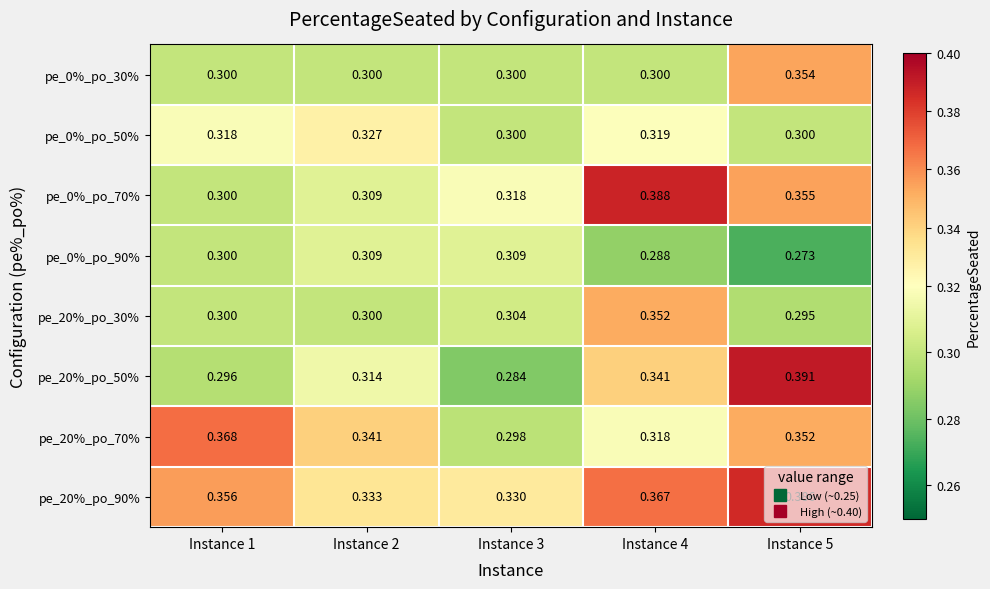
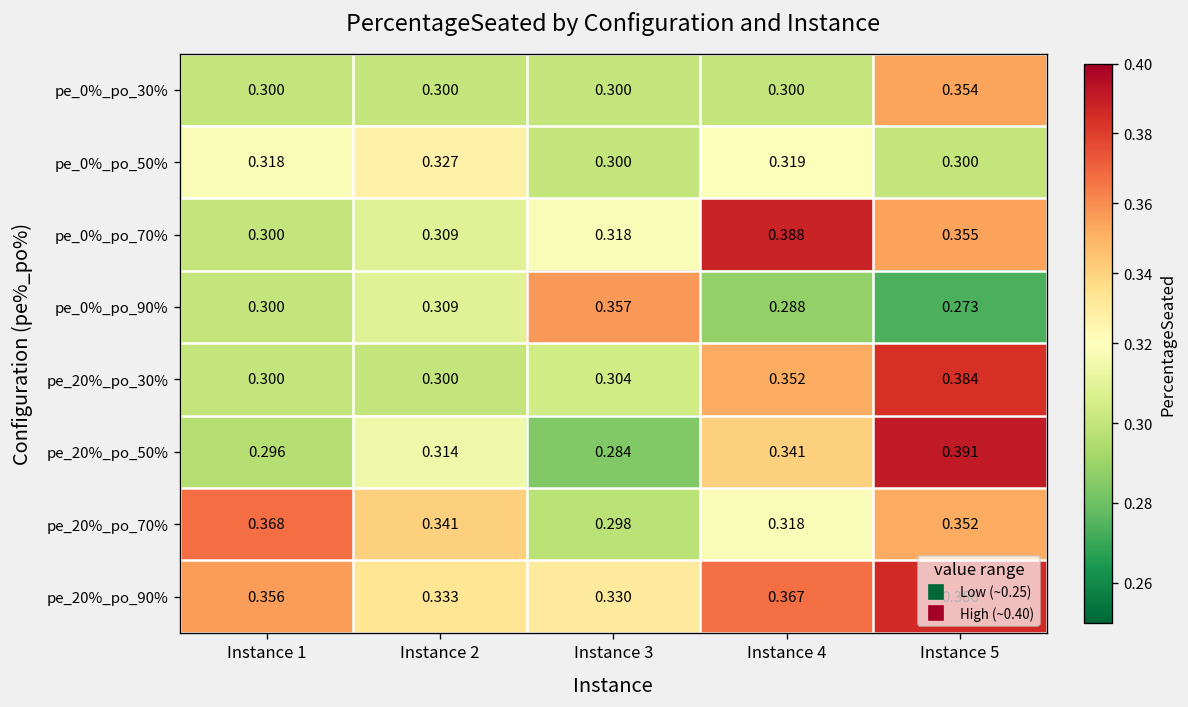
  {
    "pe_0%_po_30%": {
      "Instance 1": 0.300,
      "Instance 2": 0.300,
      "Instance 3": 0.300,
      "Instance 4": 0.300,
      "Instance 5": 0.354
    },
    "pe_0%_po_50%": {
      "Instance 1": 0.318,
      "Instance 2": 0.327,
      "Instance 3": 0.300,
      "Instance 4": 0.319,
      "Instance 5": 0.300
    },
    "pe_0%_po_70%": {
      "Instance 1": 0.300,
      "Instance 2": 0.309,
      "Instance 3": 0.318,
      "Instance 4": 0.388,
      "Instance 5": 0.355
    },
    "pe_0%_po_90%": {
      "Instance 1": 0.300,
      "Instance 2": 0.309,
-     "Instance 3": 0.309,
+     "Instance 3": 0.357,
      "Instance 4": 0.288,
      "Instance 5": 0.273
    },
    "pe_20%_po_30%": {
      "Instance 1": 0.300,
      "Instance 2": 0.300,
      "Instance 3": 0.304,
      "Instance 4": 0.352,
-     "Instance 5": 0.295
+     "Instance 5": 0.384
    },
    "pe_20%_po_50%": {
      "Instance 1": 0.296,
      "Instance 2": 0.314,
      "Instance 3": 0.284,
      "Instance 4": 0.341,
      "Instance 5": 0.391
    },
    "pe_20%_po_70%": {
      "Instance 1": 0.368,
      "Instance 2": 0.341,
      "Instance 3": 0.298,
      "Instance 4": 0.318,
      "Instance 5": 0.352
    },
    "pe_20%_po_90%": {
      "Instance 1": 0.356,
      "Instance 2": 0.333,
      "Instance 3": 0.330,
      "Instance 4": 0.367
    }
  }
